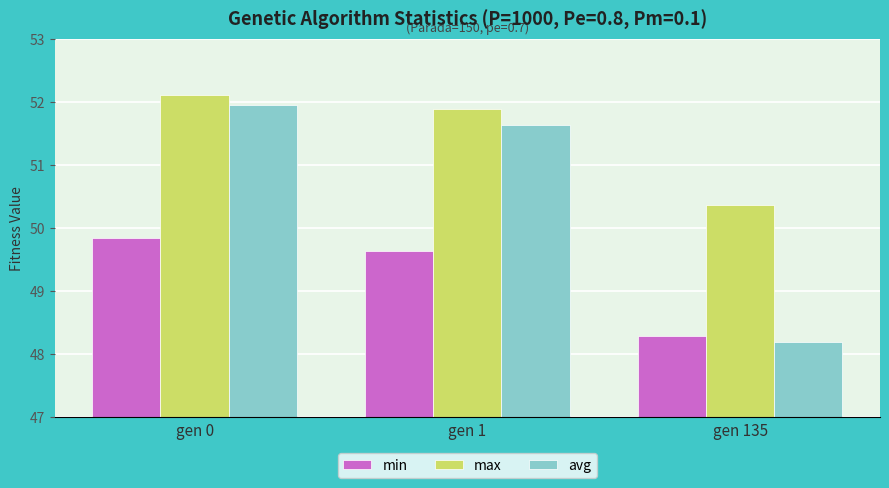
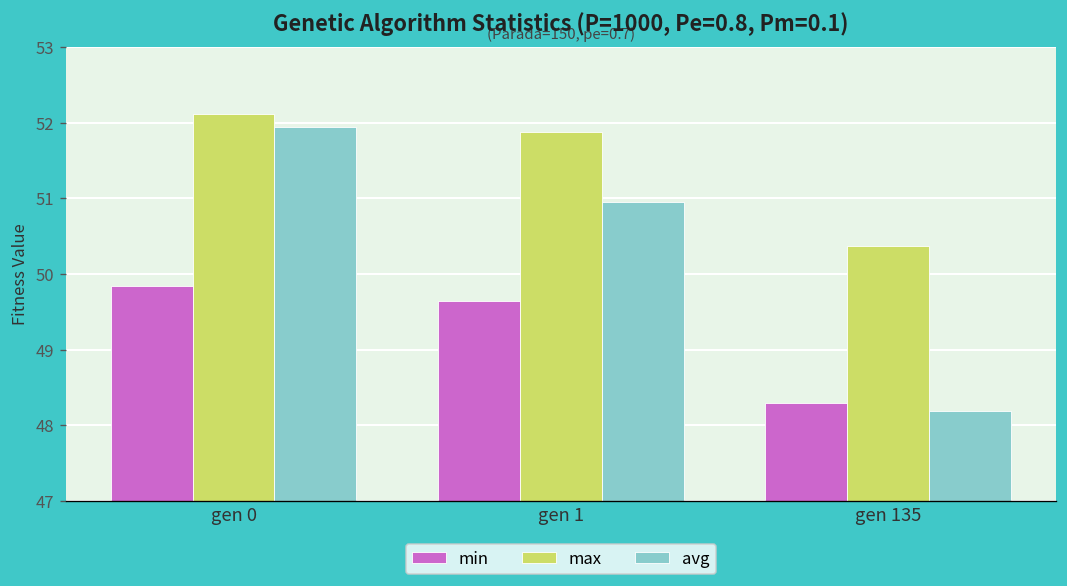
  {
    "min": {
      "gen 0": 49.8,
      "gen 1": 49.6,
      "gen 135": 48.3
    },
    "max": {
      "gen 0": 52.1,
      "gen 1": 51.9,
      "gen 135": 50.4
    },
    "avg": {
      "gen 0": 51.9,
-     "gen 1": 51.6,
+     "gen 1": 51.0,
      "gen 135": 48.2
    }
  }
